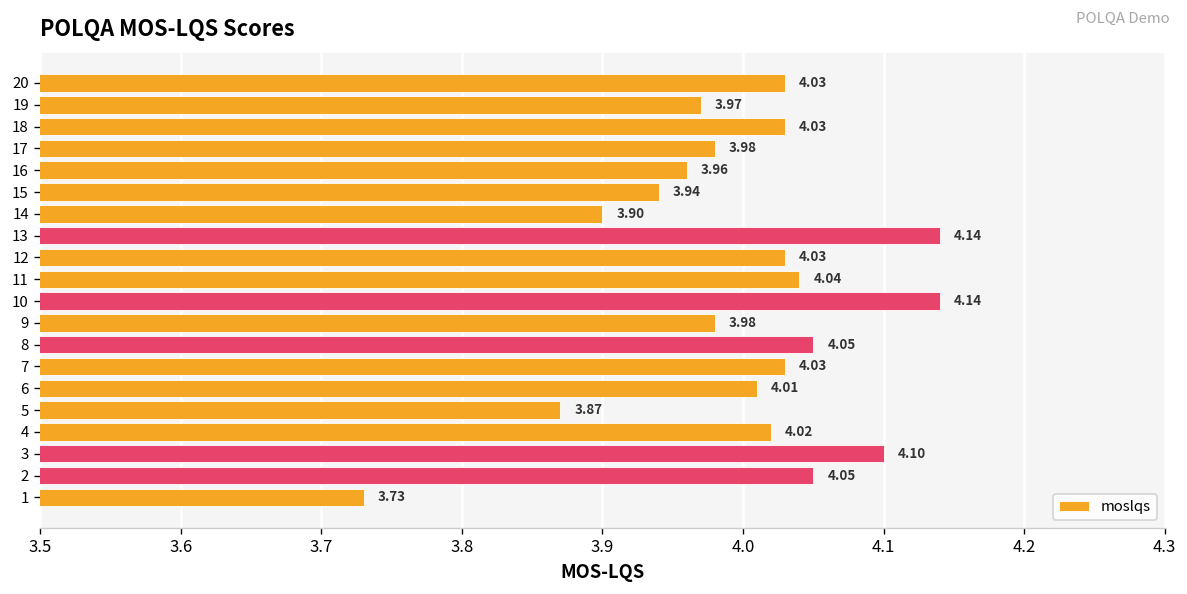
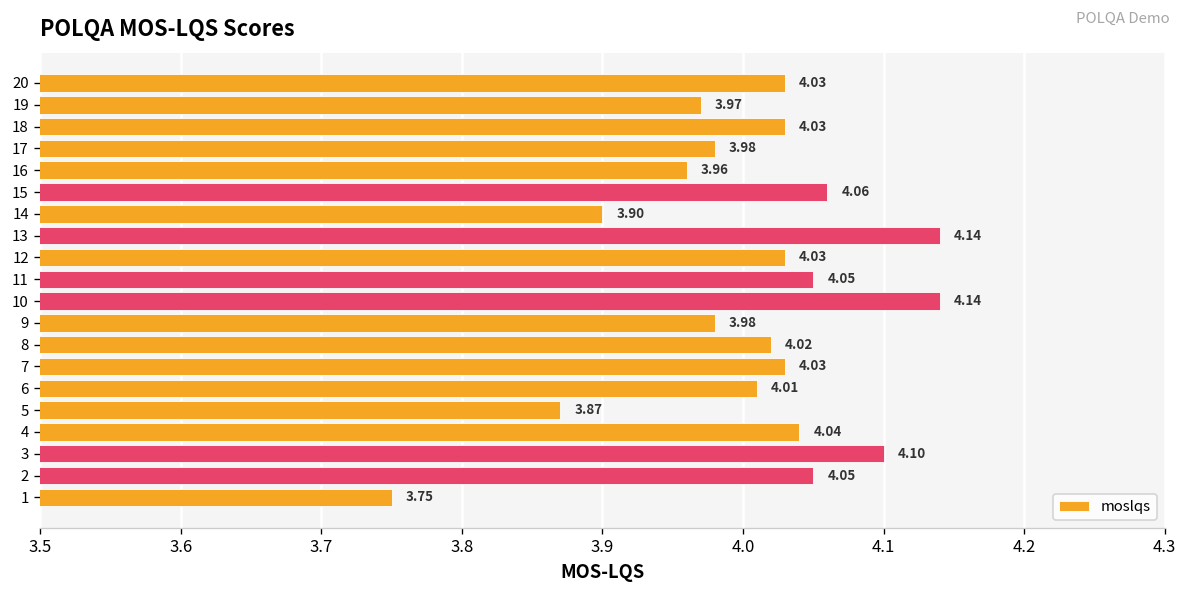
  {
    "20": 4.03,
    "19": 3.97,
    "18": 4.03,
    "17": 3.98,
    "16": 3.96,
-   "15": 3.94,
+   "15": 4.06,
    "14": 3.90,
    "13": 4.14,
    "12": 4.03,
-   "11": 4.04,
+   "11": 4.05,
    "10": 4.14,
    "9": 3.98,
-   "8": 4.05,
+   "8": 4.02,
    "7": 4.03,
    "6": 4.01,
    "5": 3.87,
-   "4": 4.02,
+   "4": 4.04,
    "3": 4.10,
    "2": 4.05,
-   "1": 3.73
+   "1": 3.75
  }
